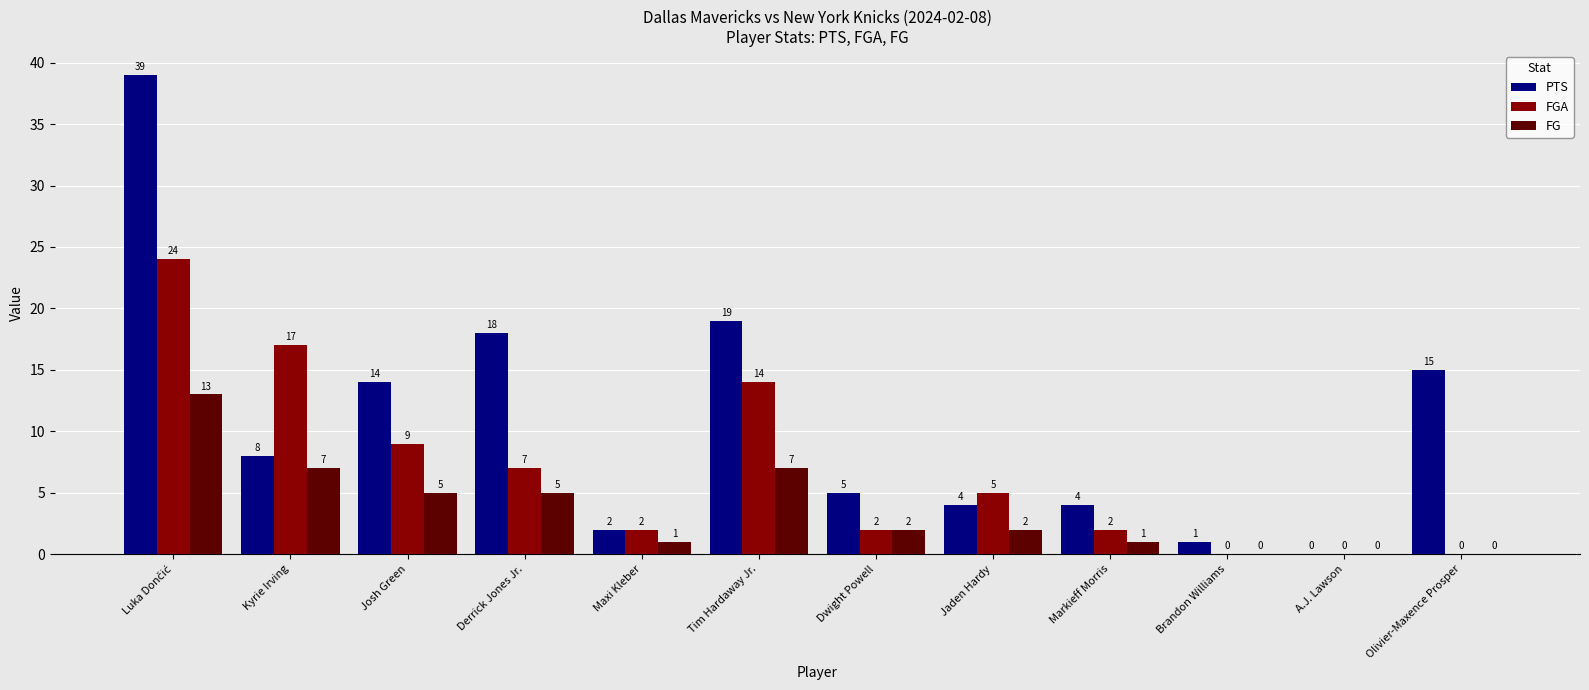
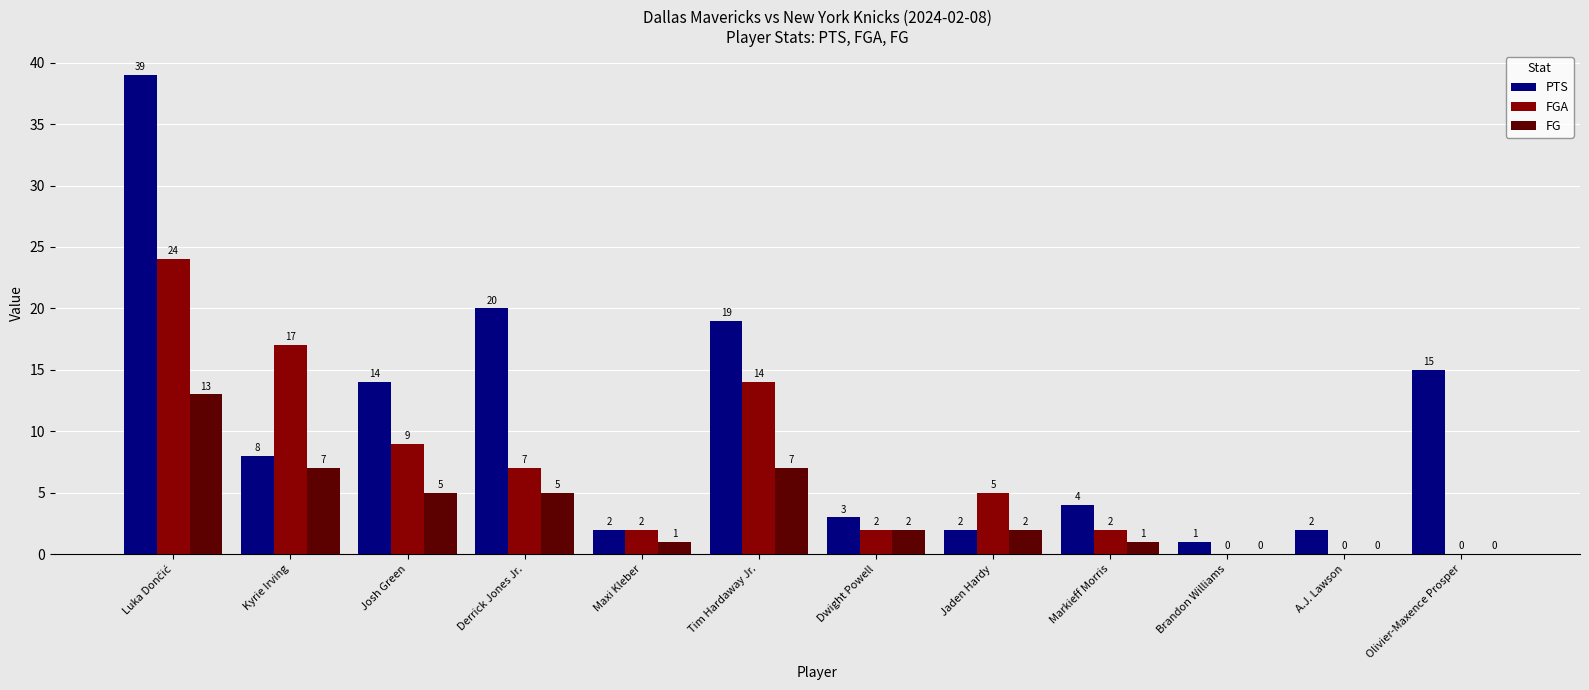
  {
    "PTS": {
      "Luka Dončić": 39,
      "Kyrie Irving": 8,
      "Josh Green": 14,
-     "Derrick Jones Jr.": 18,
+     "Derrick Jones Jr.": 20,
      "Maxi Kleber": 2,
      "Tim Hardaway Jr.": 19,
-     "Dwight Powell": 5,
-     "Jaden Hardy": 4,
+     "Dwight Powell": 3,
+     "Jaden Hardy": 2,
      "Markieff Morris": 4,
      "Brandon Williams": 1,
-     "A.J. Lawson": 0,
+     "A.J. Lawson": 2,
      "Olivier-Maxence Prosper": 15
    }
  }
